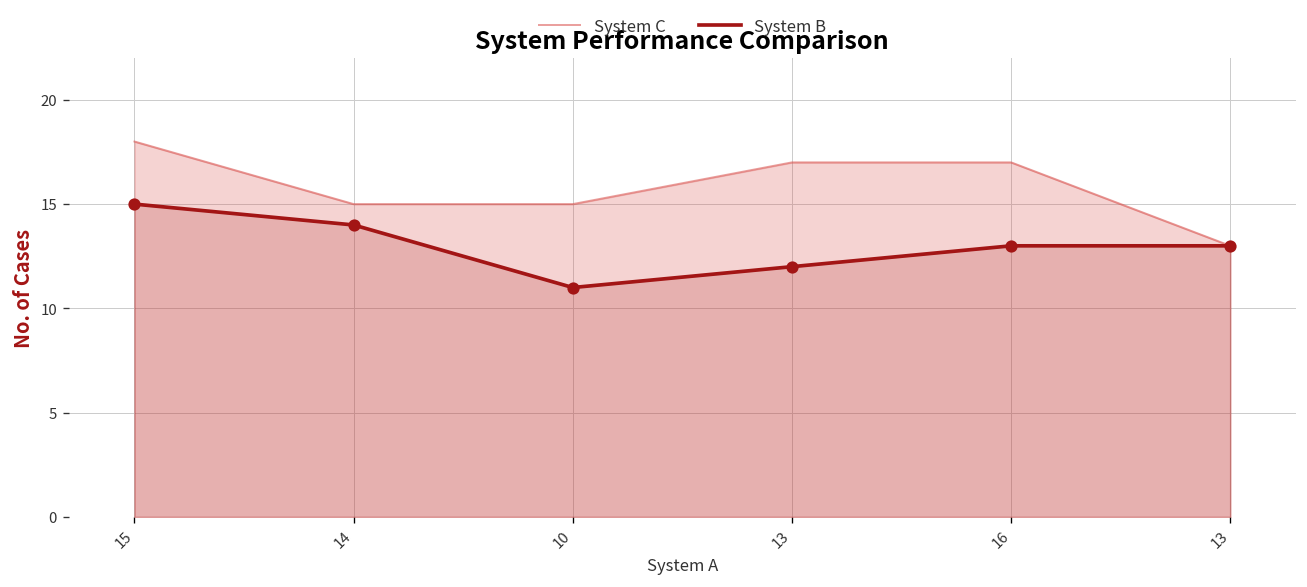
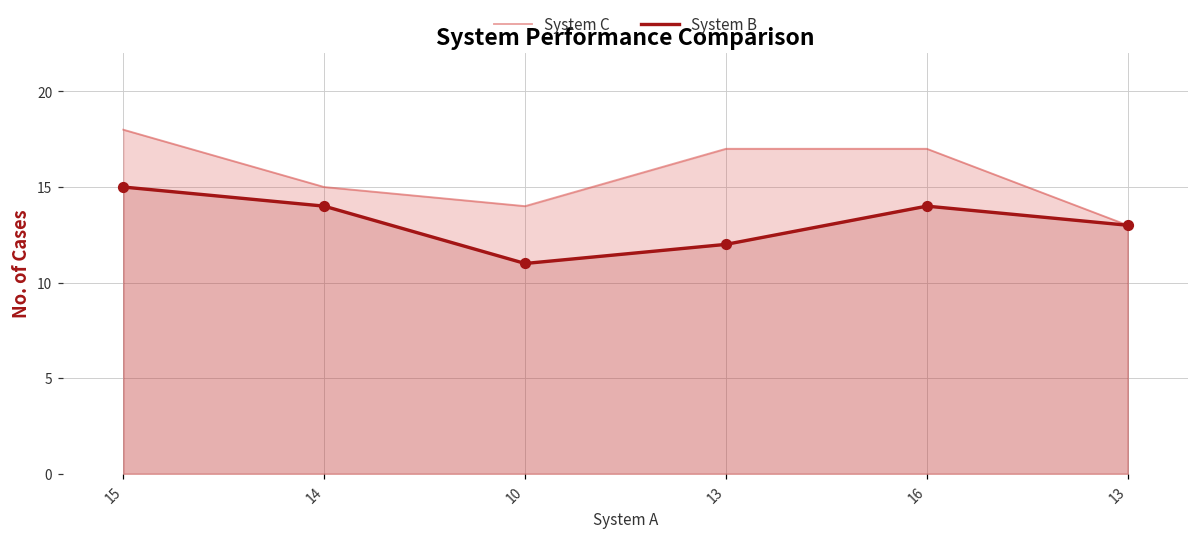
  {
    "System C": {
      "15": 18,
      "14": 15,
-     "10": 15,
+     "10": 14,
      "16": 17
    },
    "System B": {
      "15": 15,
      "14": 14,
      "10": 11,
-     "16": 13
+     "16": 14
    }
  }
